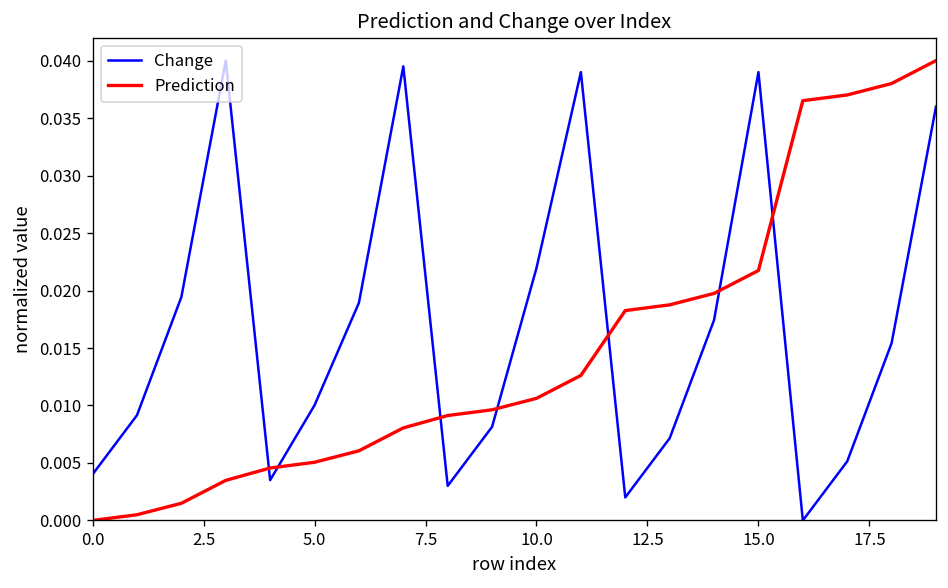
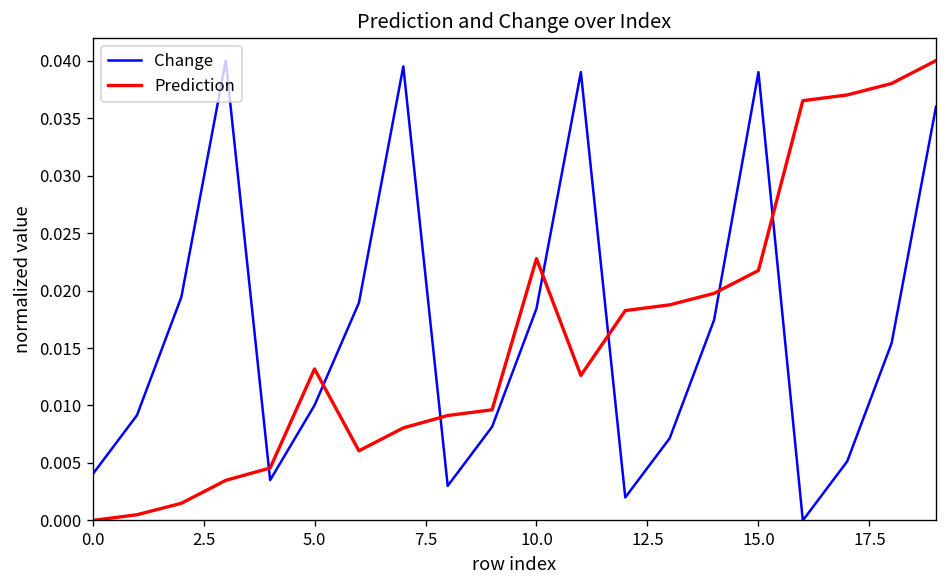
  {
    "Change": {
      "0.0": 0.004,
      "5.0": 0.010,
-     "10.0": 0.022,
+     "10.0": 0.018,
      "15.0": 0.039
    },
    "Prediction": {
      "0.0": 0.000,
-     "5.0": 0.005,
-     "10.0": 0.011,
+     "5.0": 0.013,
+     "10.0": 0.023,
      "15.0": 0.022
    }
  }
